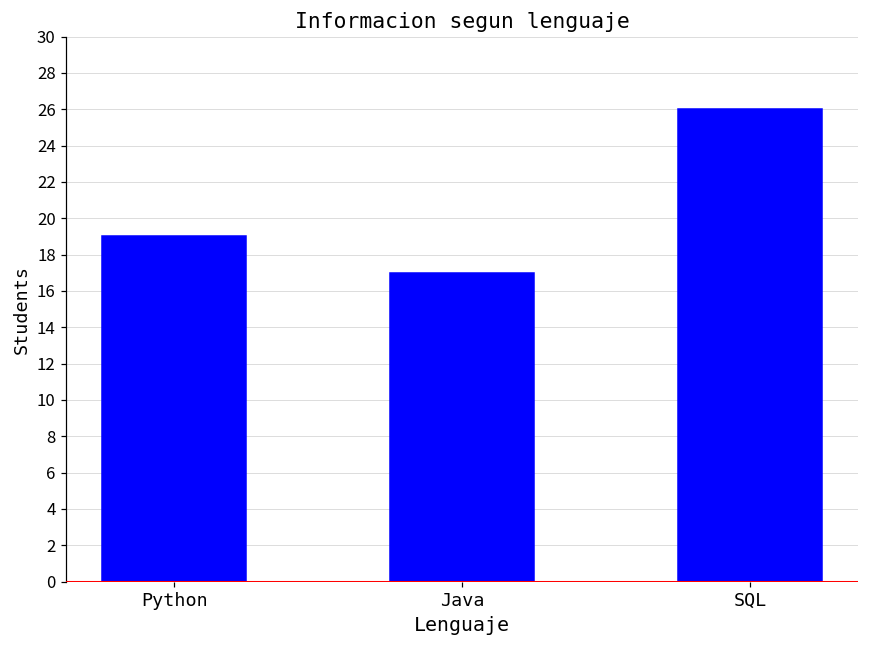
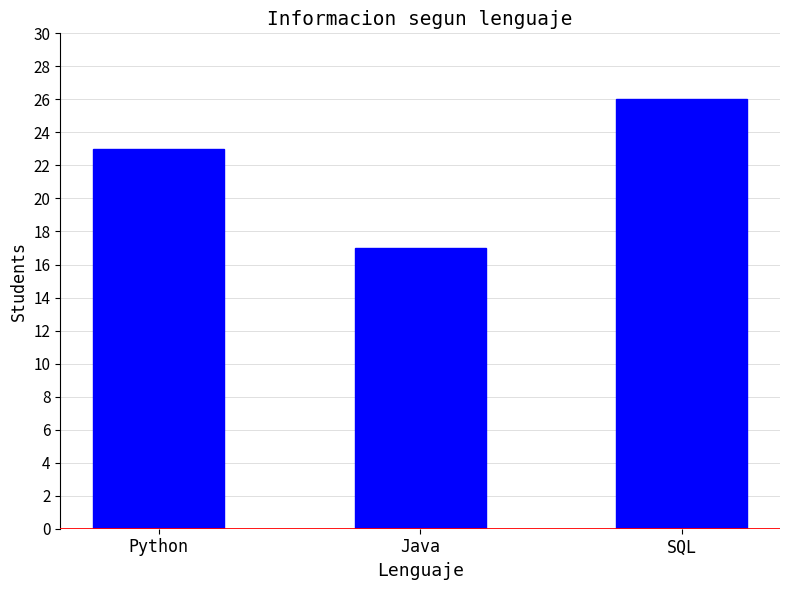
  {
-   "Python": 19,
+   "Python": 23,
    "Java": 17,
    "SQL": 26
  }
